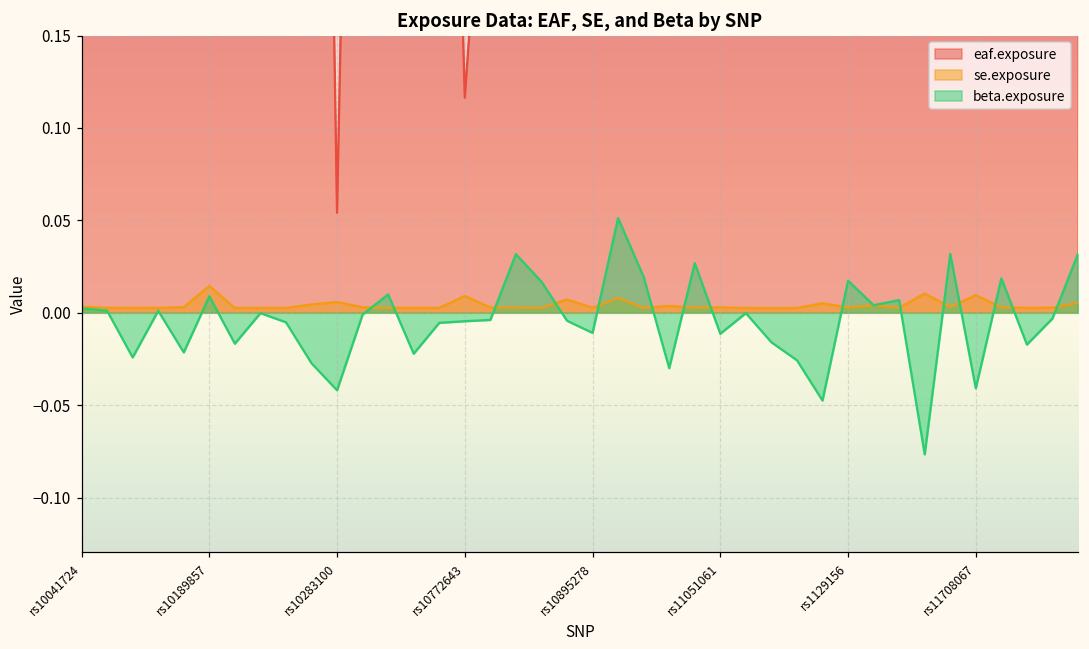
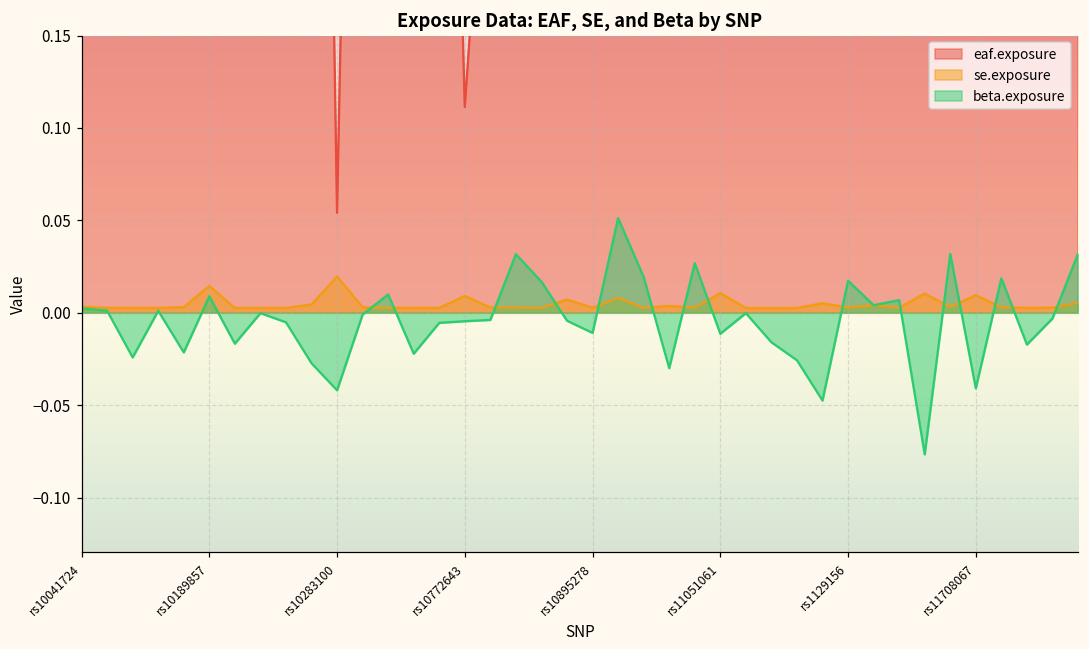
  {
    "eaf.exposure": {
      "rs10283100": 0.054,
-     "rs10772643": 0.116
+     "rs10772643": 0.111
    },
    "se.exposure": {
      "rs10189857": 0.015,
-     "rs10283100": 0.006,
+     "rs10283100": 0.020,
      "rs10772643": 0.009,
      "rs10895278": 0.003,
-     "rs11051061": 0.003,
+     "rs11051061": 0.011,
      "rs1129156": 0.003,
      "rs11708067": 0.010
    }
  }
